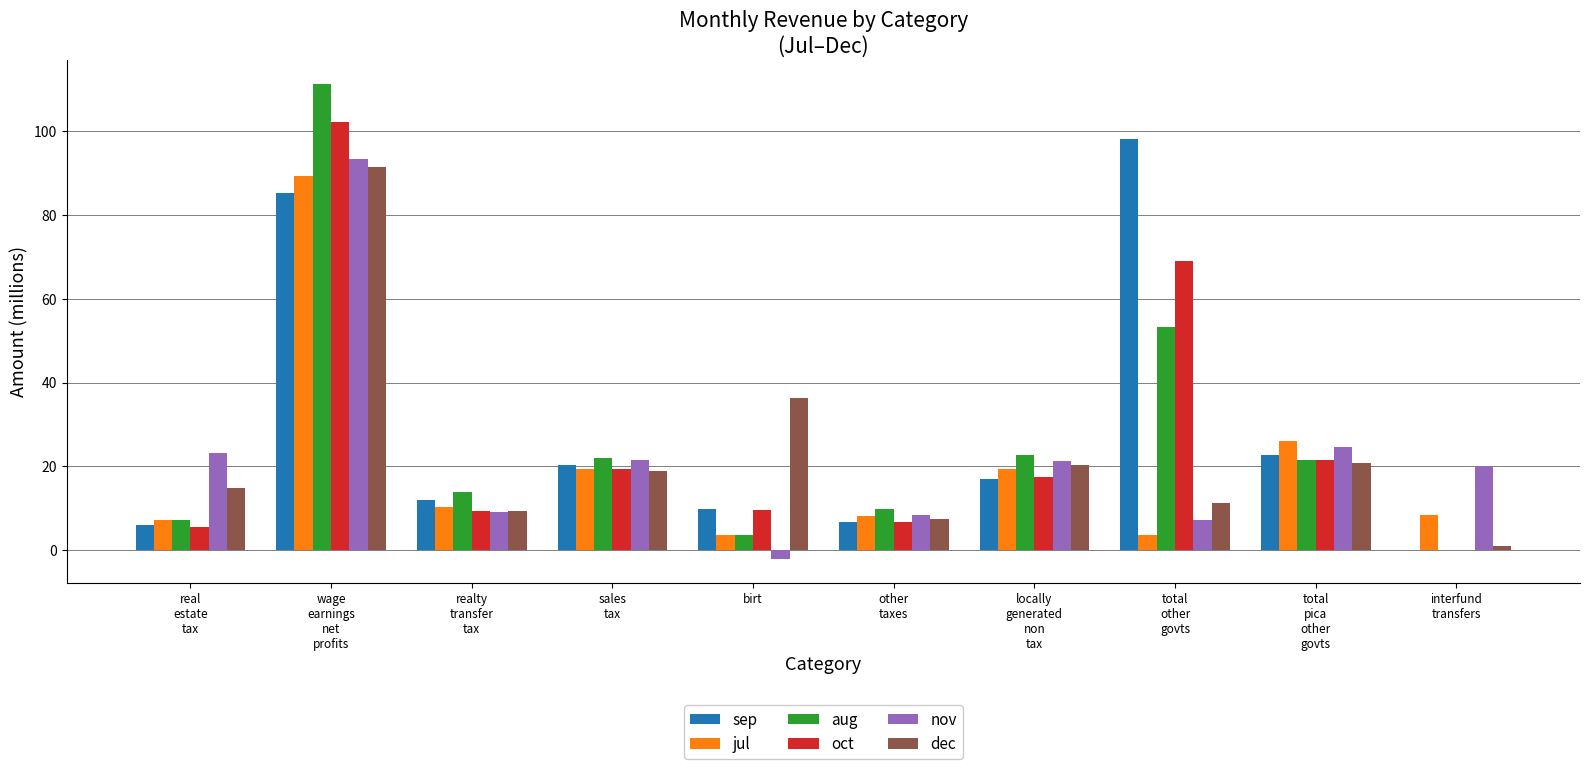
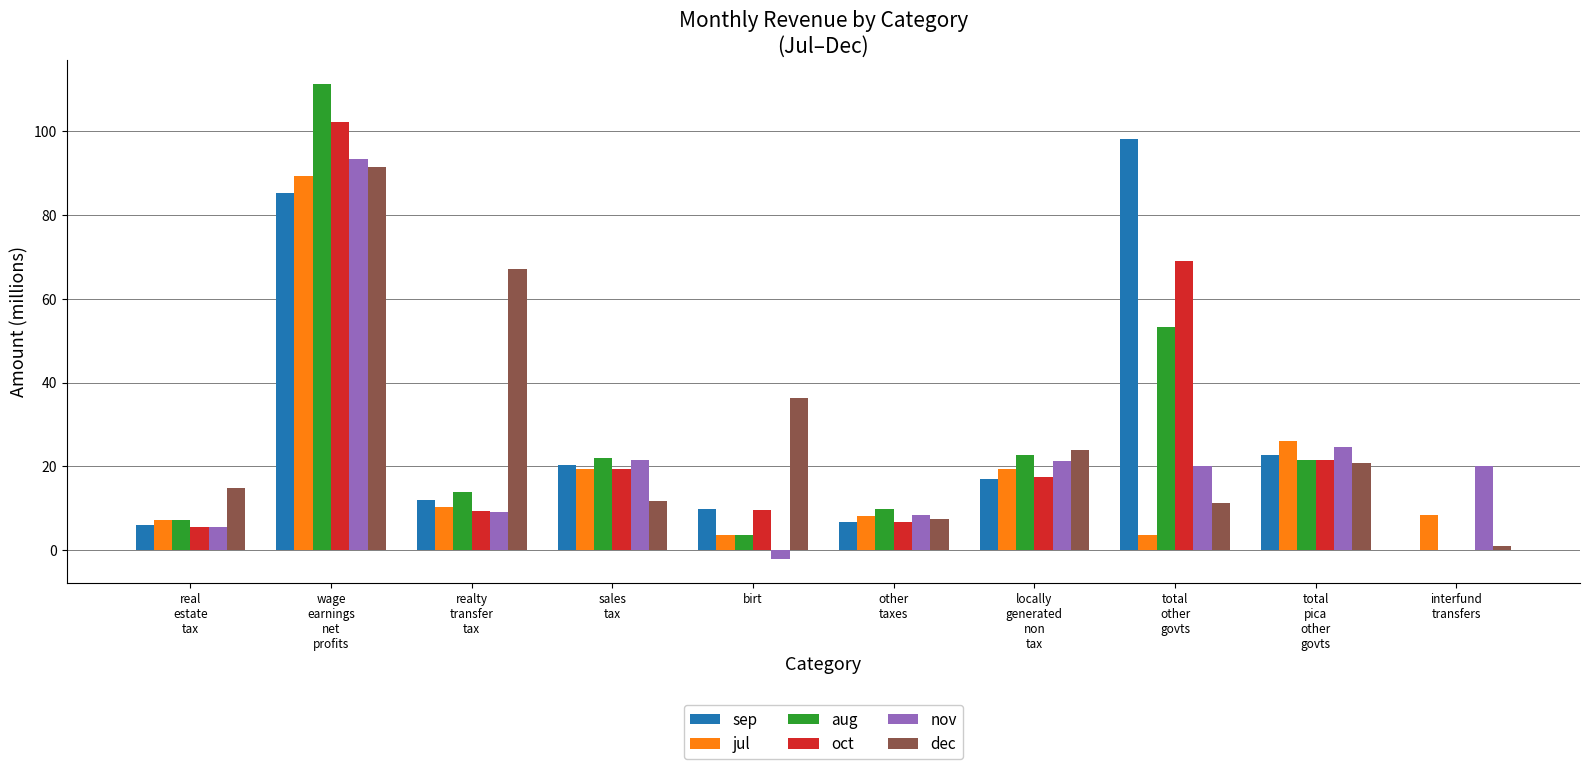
  {
    "sep": {
      "real estate tax": 6,
      "wage earnings net profits": 85,
      "realty transfer tax": 12,
      "sales tax": 20,
      "birt": 10,
      "other taxes": 7,
      "locally generated non tax": 17,
      "total other govts": 98,
      "total pica other govts": 23
    },
    "jul": {
      "real estate tax": 7,
      "wage earnings net profits": 89,
      "realty transfer tax": 10,
      "sales tax": 19,
      "birt": 4,
      "other taxes": 8,
      "locally generated non tax": 19,
      "total other govts": 4,
      "total pica other govts": 26,
      "interfund transfers": 8
    },
    "aug": {
      "real estate tax": 7,
      "wage earnings net profits": 111,
      "realty transfer tax": 14,
      "sales tax": 22,
      "birt": 4,
      "other taxes": 10,
      "locally generated non tax": 23,
      "total other govts": 53,
      "total pica other govts": 21,
      "interfund transfers": 0
    },
    "oct": {
      "real estate tax": 6,
      "wage earnings net profits": 102,
      "realty transfer tax": 9,
      "sales tax": 19,
      "birt": 10,
      "other taxes": 7,
      "locally generated non tax": 18,
      "total other govts": 69,
      "total pica other govts": 22,
      "interfund transfers": 0
    },
    "nov": {
-     "real estate tax": 23,
+     "real estate tax": 6,
      "wage earnings net profits": 93,
      "realty transfer tax": 9,
      "sales tax": 22,
      "birt": -2,
      "other taxes": 8,
      "locally generated non tax": 21,
-     "total other govts": 7,
+     "total other govts": 20,
      "total pica other govts": 25,
      "interfund transfers": 20
    },
    "dec": {
      "real estate tax": 15,
      "wage earnings net profits": 92,
-     "realty transfer tax": 9,
-     "sales tax": 19,
+     "realty transfer tax": 67,
+     "sales tax": 12,
      "birt": 36,
      "other taxes": 8,
-     "locally generated non tax": 20,
+     "locally generated non tax": 24,
      "total other govts": 11,
      "total pica other govts": 21,
      "interfund transfers": 1
    }
  }
